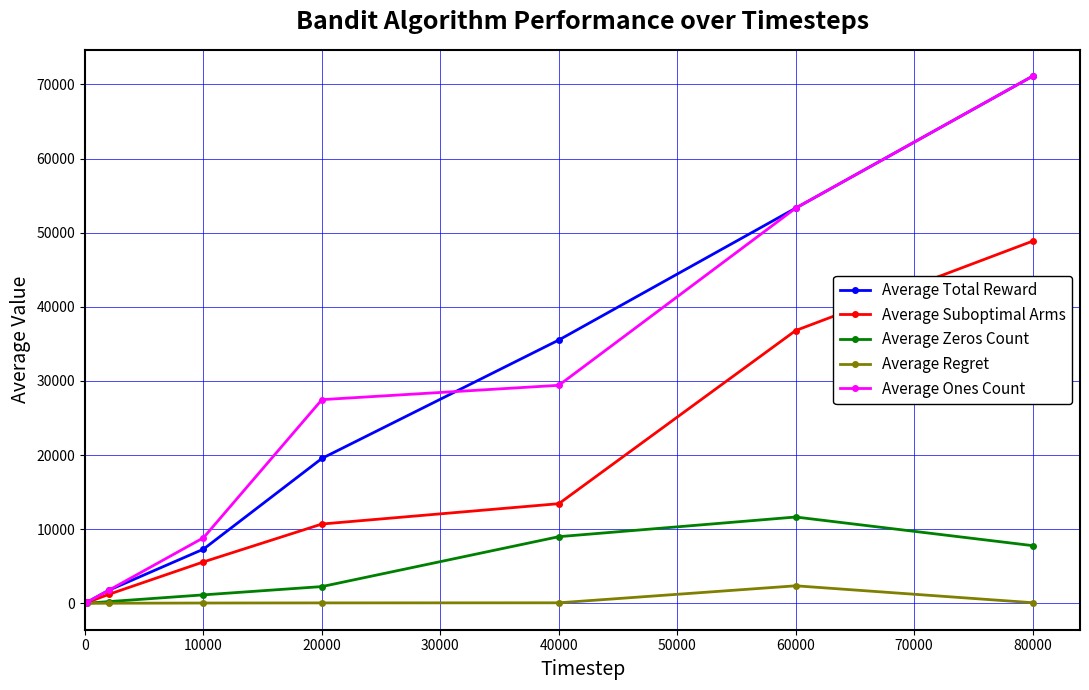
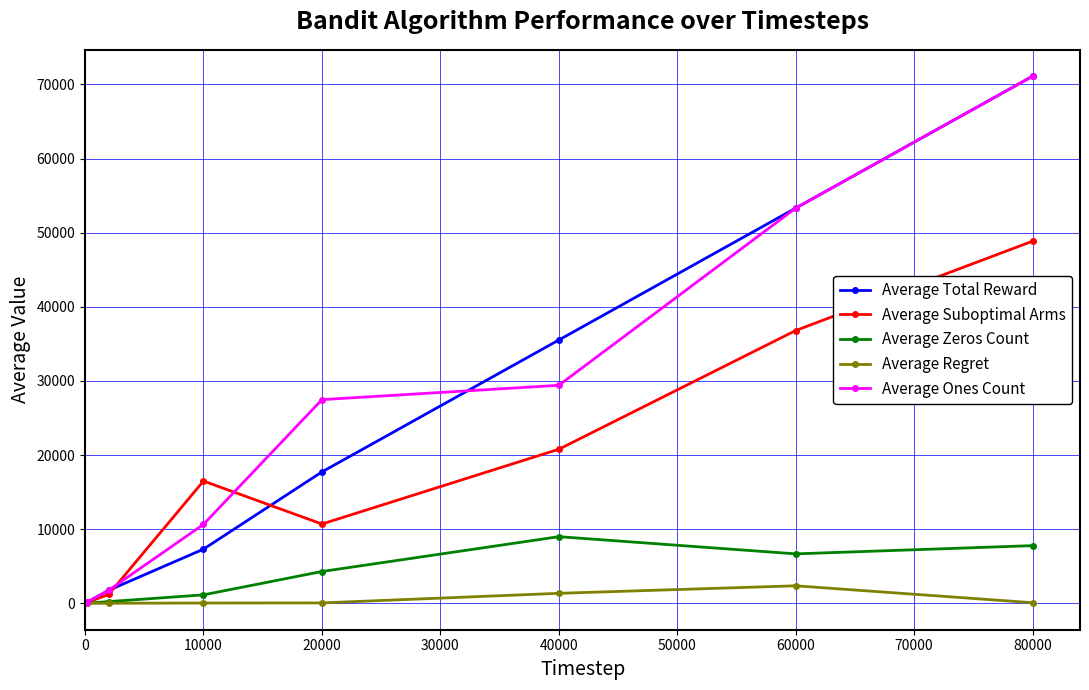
  {
    "Average Total Reward": {
      "10000": 7000,
-     "20000": 20000,
+     "20000": 18000,
      "40000": 36000
    },
    "Average Suboptimal Arms": {
-     "10000": 6000,
+     "10000": 17000,
      "20000": 11000,
-     "40000": 13000,
+     "40000": 21000,
      "60000": 37000,
      "80000": 49000
    },
    "Average Zeros Count": {
      "10000": 1000,
-     "20000": 2000,
+     "20000": 4000,
      "40000": 9000,
-     "60000": 12000,
+     "60000": 7000,
      "80000": 8000
    },
    "Average Regret": {
      "10000": 0,
      "20000": 0,
-     "40000": 0,
+     "40000": 1000,
      "60000": 2000,
      "80000": 0
    },
    "Average Ones Count": {
-     "10000": 9000,
+     "10000": 11000,
      "20000": 27000,
      "40000": 29000
    }
  }
